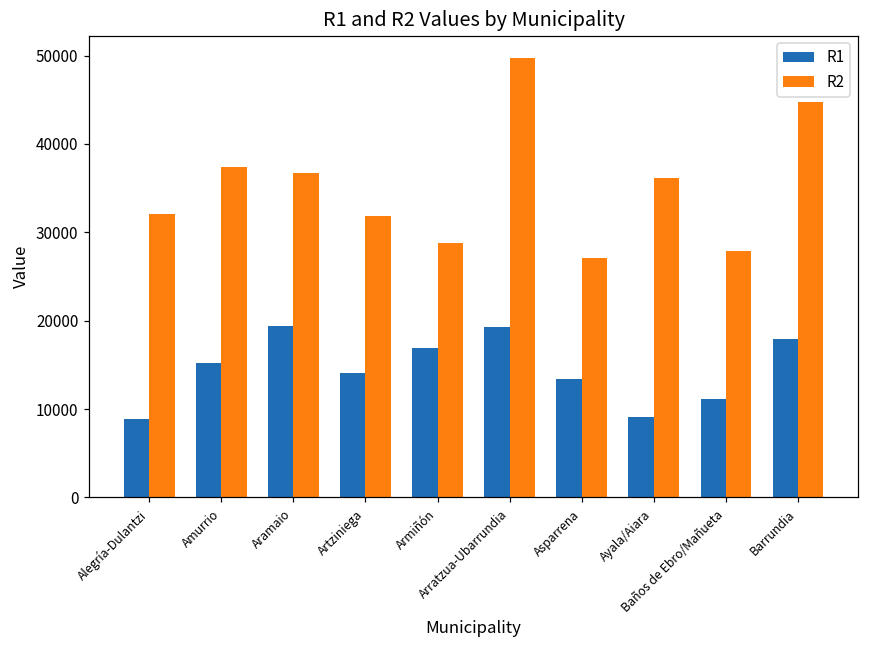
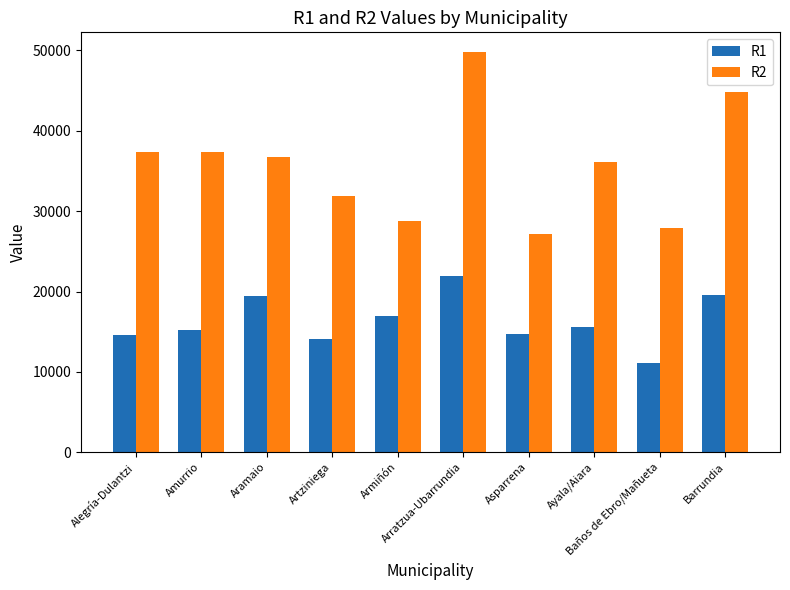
  {
    "R1": {
-     "Alegría-Dulantzi": 9000,
+     "Alegría-Dulantzi": 15000,
      "Amurrio": 15000,
      "Aramaio": 19000,
      "Artziniega": 14000,
      "Armiñón": 17000,
-     "Arratzua-Ubarrundia": 19000,
-     "Asparrena": 13000,
-     "Ayala/Aiara": 9000,
+     "Arratzua-Ubarrundia": 22000,
+     "Asparrena": 15000,
+     "Ayala/Aiara": 16000,
      "Baños de Ebro/Mañueta": 11000,
-     "Barrundia": 18000
+     "Barrundia": 20000
    },
    "R2": {
-     "Alegría-Dulantzi": 32000,
+     "Alegría-Dulantzi": 37000,
      "Amurrio": 37000,
      "Aramaio": 37000,
      "Artziniega": 32000,
      "Armiñón": 29000,
      "Arratzua-Ubarrundia": 50000,
      "Asparrena": 27000,
      "Ayala/Aiara": 36000,
      "Baños de Ebro/Mañueta": 28000,
      "Barrundia": 45000
    }
  }
